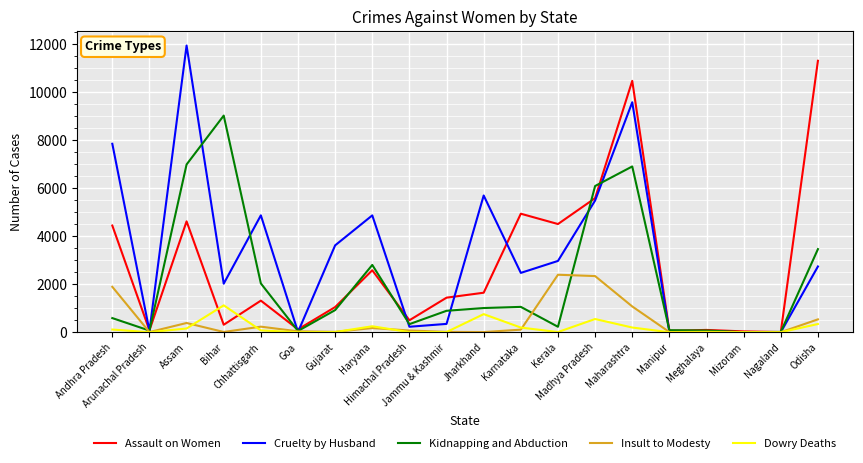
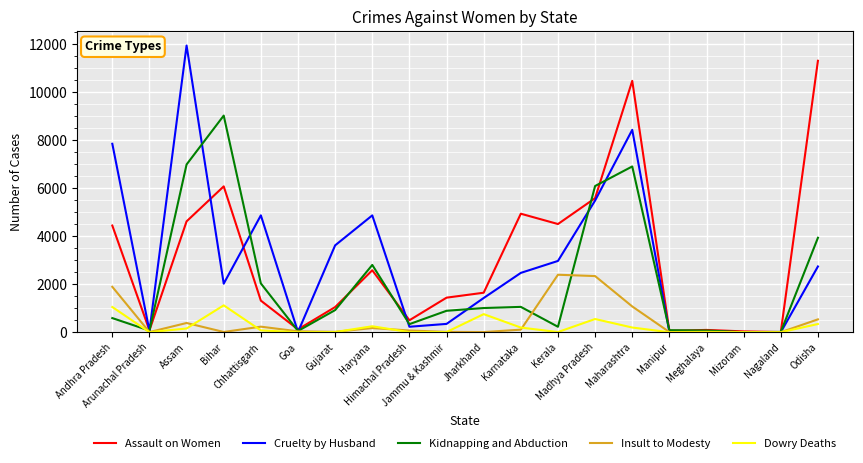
  {
    "Assault on Women": {
      "Andhra Pradesh": 4400,
      "Assam": 4600,
-     "Bihar": 300,
+     "Bihar": 6100,
      "Chhattisgarh": 1300,
      "Gujarat": 1000,
      "Haryana": 2600,
      "Himachal Pradesh": 500,
      "Jammu & Kashmir": 1400,
      "Jharkhand": 1600,
      "Karnataka": 4900,
      "Kerala": 4500,
      "Maharashtra": 10500,
      "Odisha": 11300
    },
    "Cruelty by Husband": {
      "Andhra Pradesh": 7900,
      "Assam": 11900,
      "Bihar": 2000,
      "Chhattisgarh": 4900,
      "Gujarat": 3600,
      "Haryana": 4900,
      "Himachal Pradesh": 200,
      "Jammu & Kashmir": 300,
-     "Jharkhand": 5700,
+     "Jharkhand": 1400,
      "Karnataka": 2500,
      "Kerala": 3000,
-     "Maharashtra": 9600,
+     "Maharashtra": 8400,
      "Odisha": 2700
    },
    "Kidnapping and Abduction": {
      "Andhra Pradesh": 600,
      "Assam": 7000,
      "Bihar": 9000,
      "Chhattisgarh": 2000,
      "Gujarat": 900,
      "Haryana": 2800,
      "Himachal Pradesh": 300,
      "Jammu & Kashmir": 900,
      "Jharkhand": 1000,
      "Karnataka": 1100,
      "Kerala": 200,
      "Madhya Pradesh": 6100,
      "Maharashtra": 6900,
-     "Odisha": 3500
+     "Odisha": 3900
    },
    "Insult to Modesty": {
      "Andhra Pradesh": 1900,
      "Assam": 400,
      "Bihar": 0,
      "Chhattisgarh": 200,
      "Jharkhand": 0,
      "Kerala": 2400,
      "Madhya Pradesh": 2300,
      "Maharashtra": 1100,
      "Odisha": 500
    },
    "Dowry Deaths": {
-     "Andhra Pradesh": 100,
+     "Andhra Pradesh": 1100,
      "Assam": 200,
      "Bihar": 1100,
      "Chhattisgarh": 100,
      "Jharkhand": 800,
      "Kerala": 0,
      "Madhya Pradesh": 600,
      "Maharashtra": 200,
      "Odisha": 300
    }
  }
